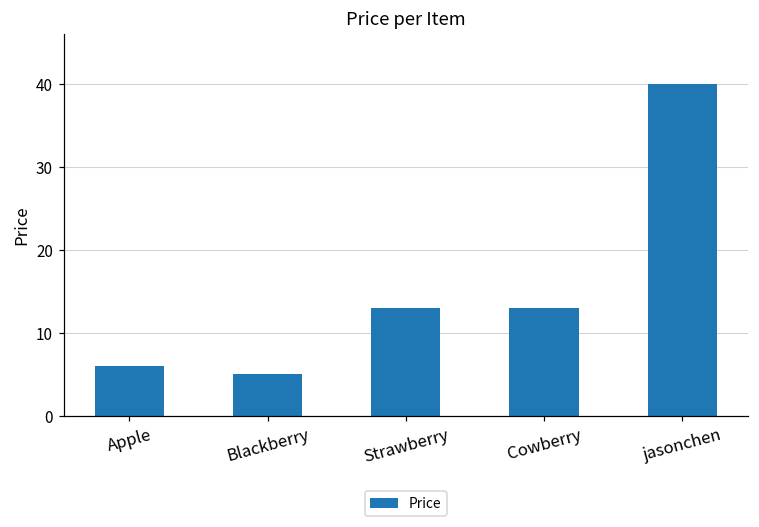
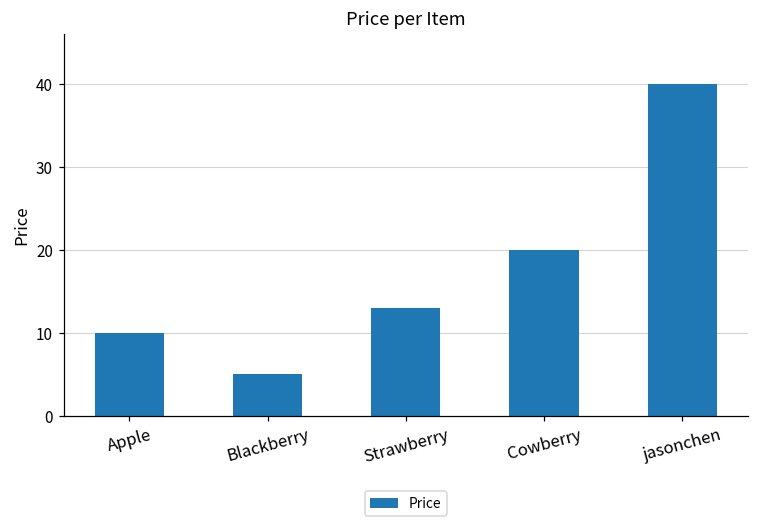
  {
-   "Apple": 6,
+   "Apple": 10,
    "Blackberry": 5,
    "Strawberry": 13,
-   "Cowberry": 13,
+   "Cowberry": 20,
    "jasonchen": 40
  }
